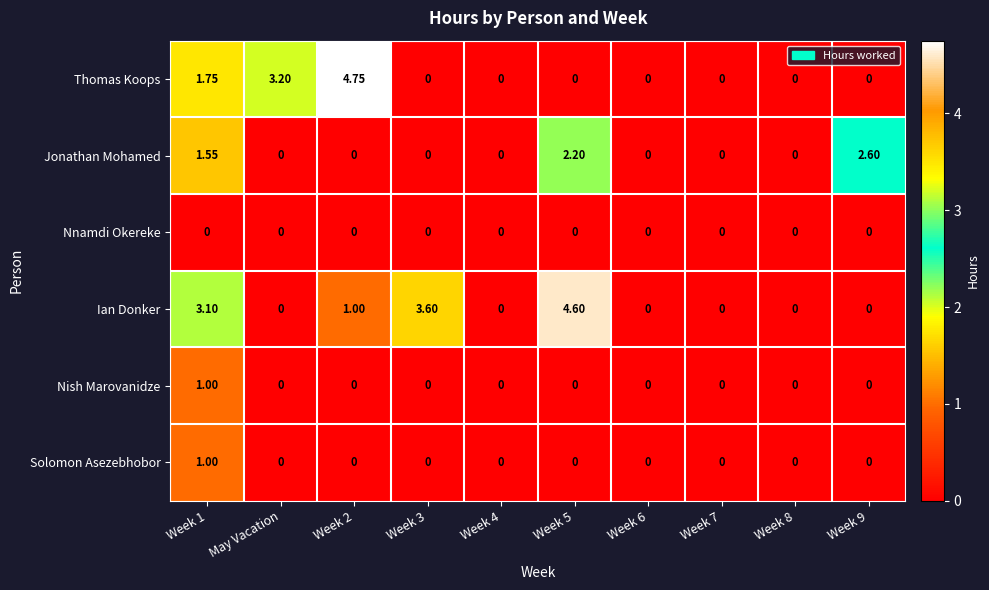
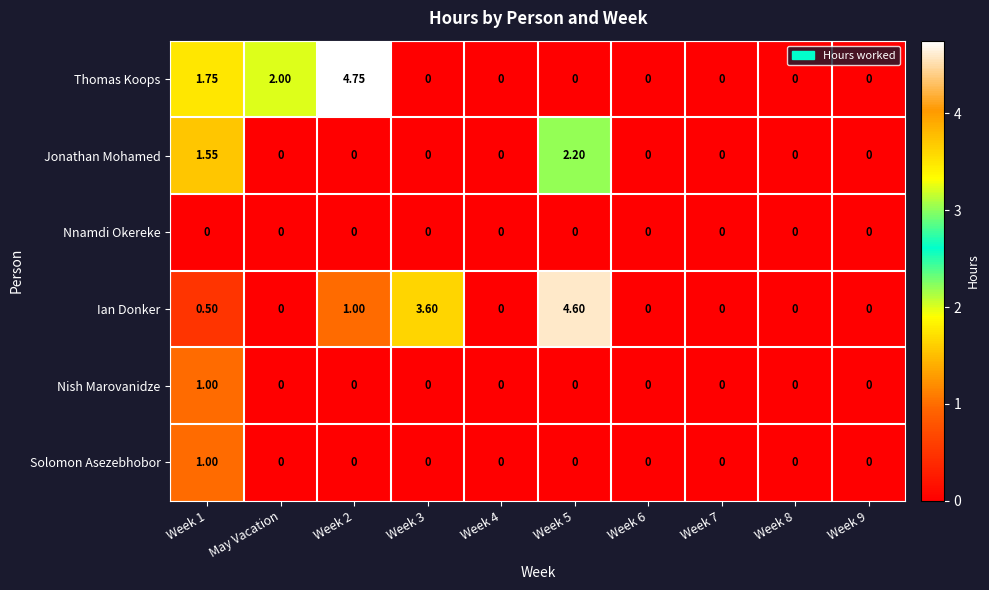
  {
    "Thomas Koops": {
      "Week 1": 1.75,
-     "May Vacation": 3.20,
+     "May Vacation": 2.00,
      "Week 2": 4.75,
      "Week 3": 0,
      "Week 4": 0,
      "Week 5": 0,
      "Week 6": 0,
      "Week 7": 0,
      "Week 8": 0,
      "Week 9": 0
    },
    "Jonathan Mohamed": {
      "Week 1": 1.55,
      "May Vacation": 0,
      "Week 2": 0,
      "Week 3": 0,
      "Week 4": 0,
      "Week 5": 2.20,
      "Week 6": 0,
      "Week 7": 0,
      "Week 8": 0,
-     "Week 9": 2.60
+     "Week 9": 0
    },
    "Nnamdi Okereke": {
      "Week 1": 0,
      "May Vacation": 0,
      "Week 2": 0,
      "Week 3": 0,
      "Week 4": 0,
      "Week 5": 0,
      "Week 6": 0,
      "Week 7": 0,
      "Week 8": 0,
      "Week 9": 0
    },
    "Ian Donker": {
-     "Week 1": 3.10,
+     "Week 1": 0.50,
      "May Vacation": 0,
      "Week 2": 1.00,
      "Week 3": 3.60,
      "Week 4": 0,
      "Week 5": 4.60,
      "Week 6": 0,
      "Week 7": 0,
      "Week 8": 0,
      "Week 9": 0
    },
    "Nish Marovanidze": {
      "Week 1": 1.00,
      "May Vacation": 0,
      "Week 2": 0,
      "Week 3": 0,
      "Week 4": 0,
      "Week 5": 0,
      "Week 6": 0,
      "Week 7": 0,
      "Week 8": 0,
      "Week 9": 0
    },
    "Solomon Asezebhobor": {
      "Week 1": 1.00,
      "May Vacation": 0,
      "Week 2": 0,
      "Week 3": 0,
      "Week 4": 0,
      "Week 5": 0,
      "Week 6": 0,
      "Week 7": 0,
      "Week 8": 0,
      "Week 9": 0
    }
  }
